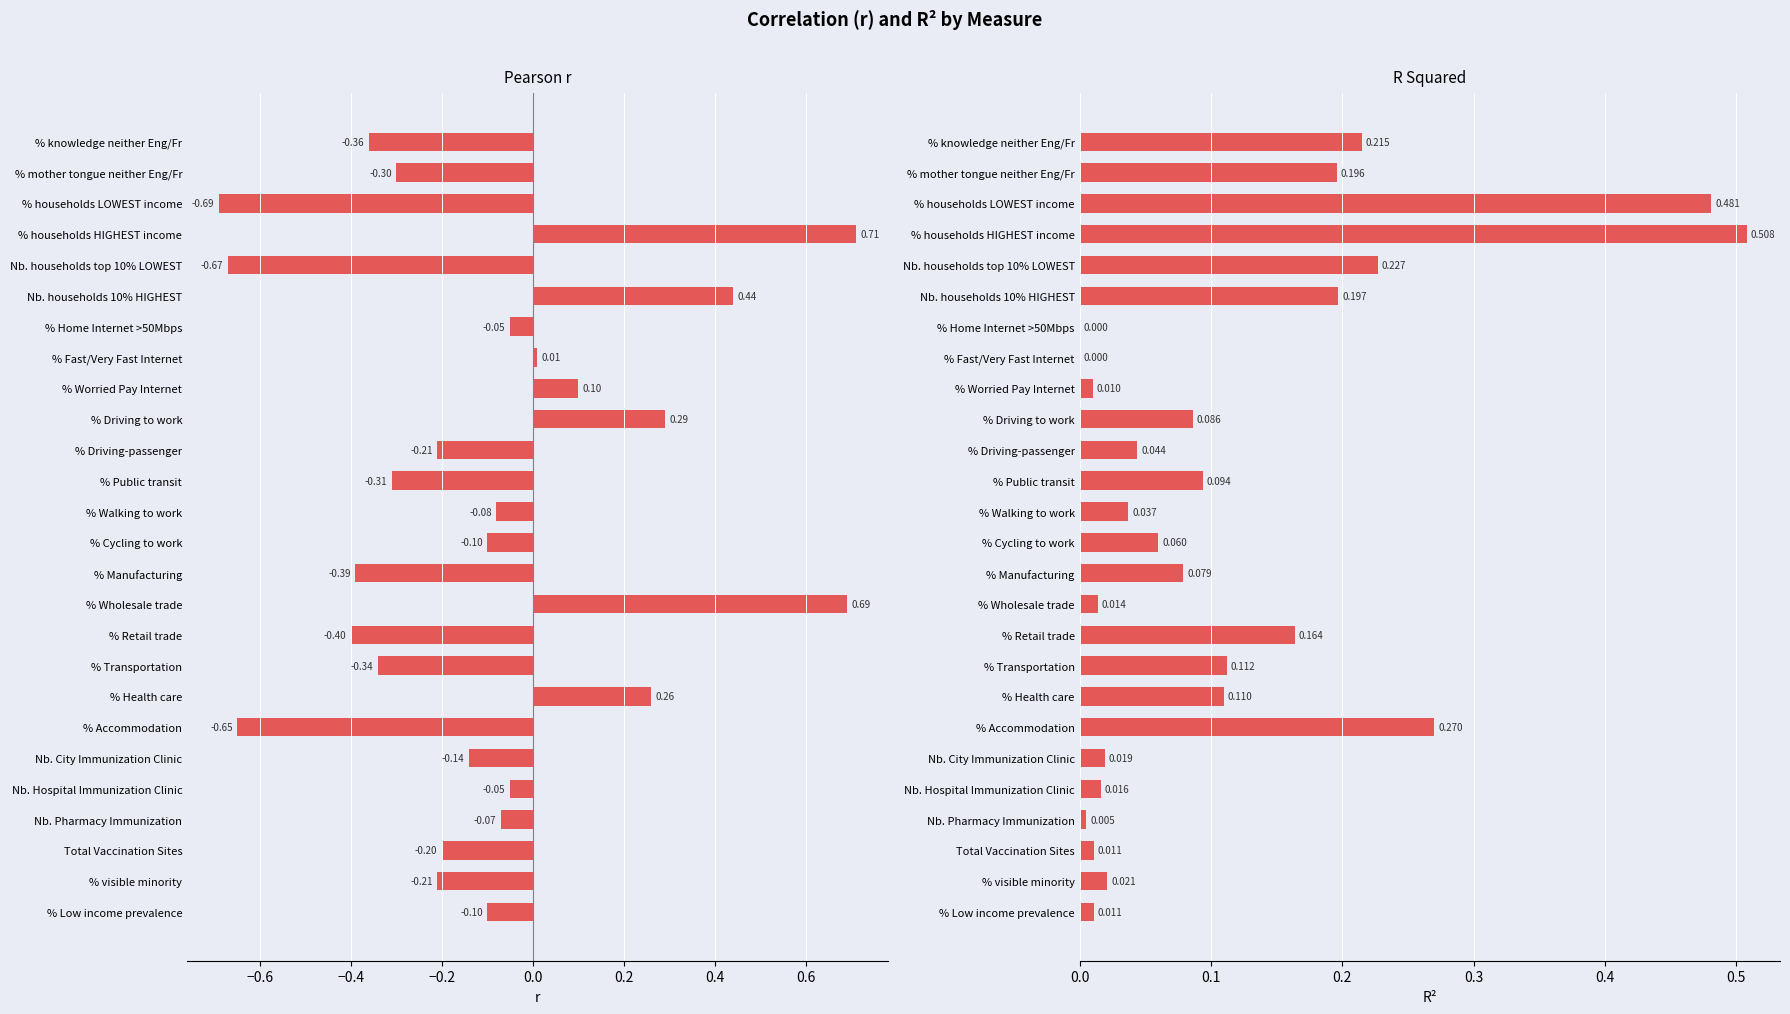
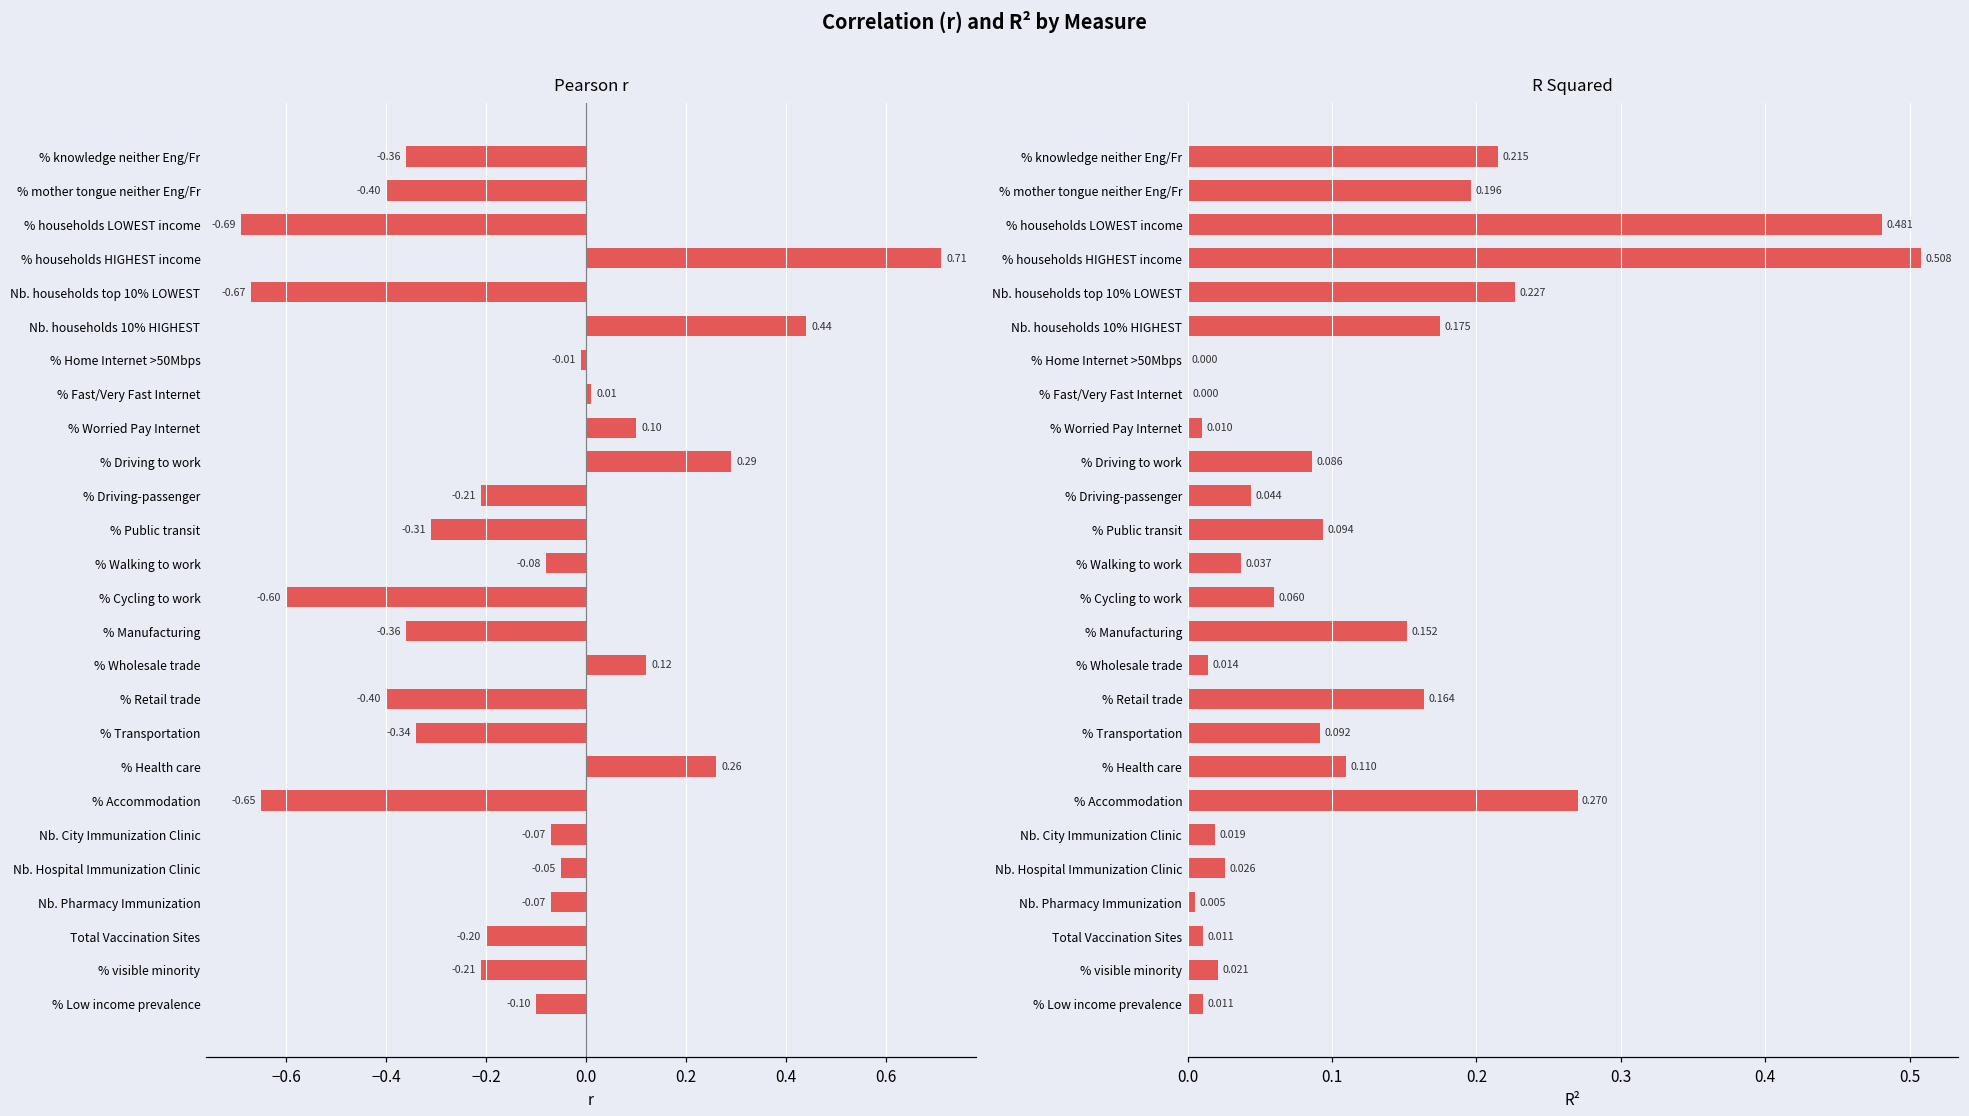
  {
    "Pearson r": {
      "% knowledge neither Eng/Fr": -0.36,
-     "% mother tongue neither Eng/Fr": -0.30,
+     "% mother tongue neither Eng/Fr": -0.40,
      "% households LOWEST income": -0.69,
      "% households HIGHEST income": 0.71,
      "Nb. households top 10% LOWEST": -0.67,
      "Nb. households 10% HIGHEST": 0.44,
-     "% Home Internet >50Mbps": -0.05,
+     "% Home Internet >50Mbps": -0.01,
      "% Fast/Very Fast Internet": 0.01,
      "% Worried Pay Internet": 0.10,
      "% Driving to work": 0.29,
      "% Driving-passenger": -0.21,
      "% Public transit": -0.31,
      "% Walking to work": -0.08,
-     "% Cycling to work": -0.10,
-     "% Manufacturing": -0.39,
-     "% Wholesale trade": 0.69,
+     "% Cycling to work": -0.60,
+     "% Manufacturing": -0.36,
+     "% Wholesale trade": 0.12,
      "% Retail trade": -0.40,
      "% Transportation": -0.34,
      "% Health care": 0.26,
      "% Accommodation": -0.65,
-     "Nb. City Immunization Clinic": -0.14,
+     "Nb. City Immunization Clinic": -0.07,
      "Nb. Hospital Immunization Clinic": -0.05,
      "Nb. Pharmacy Immunization": -0.07,
      "Total Vaccination Sites": -0.20,
      "% visible minority": -0.21,
      "% Low income prevalence": -0.10
    },
    "R Squared": {
      "% knowledge neither Eng/Fr": 0.215,
      "% mother tongue neither Eng/Fr": 0.196,
      "% households LOWEST income": 0.481,
      "% households HIGHEST income": 0.508,
      "Nb. households top 10% LOWEST": 0.227,
-     "Nb. households 10% HIGHEST": 0.197,
+     "Nb. households 10% HIGHEST": 0.175,
      "% Home Internet >50Mbps": 0.000,
      "% Fast/Very Fast Internet": 0.000,
      "% Worried Pay Internet": 0.010,
      "% Driving to work": 0.086,
      "% Driving-passenger": 0.044,
      "% Public transit": 0.094,
      "% Walking to work": 0.037,
      "% Cycling to work": 0.060,
-     "% Manufacturing": 0.079,
+     "% Manufacturing": 0.152,
      "% Wholesale trade": 0.014,
      "% Retail trade": 0.164,
-     "% Transportation": 0.112,
+     "% Transportation": 0.092,
      "% Health care": 0.110,
      "% Accommodation": 0.270,
      "Nb. City Immunization Clinic": 0.019,
-     "Nb. Hospital Immunization Clinic": 0.016,
+     "Nb. Hospital Immunization Clinic": 0.026,
      "Nb. Pharmacy Immunization": 0.005,
      "Total Vaccination Sites": 0.011,
      "% visible minority": 0.021,
      "% Low income prevalence": 0.011
    }
  }
